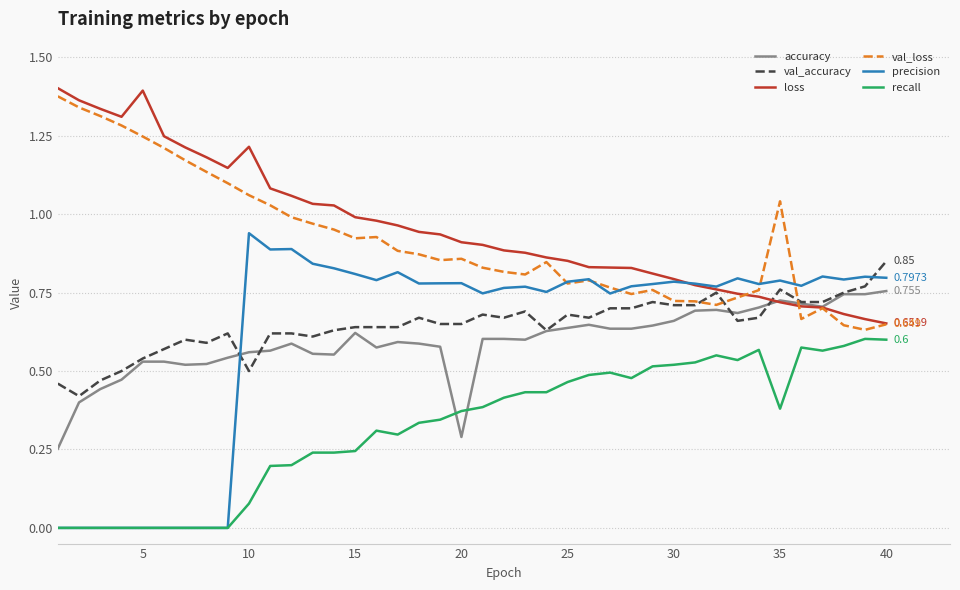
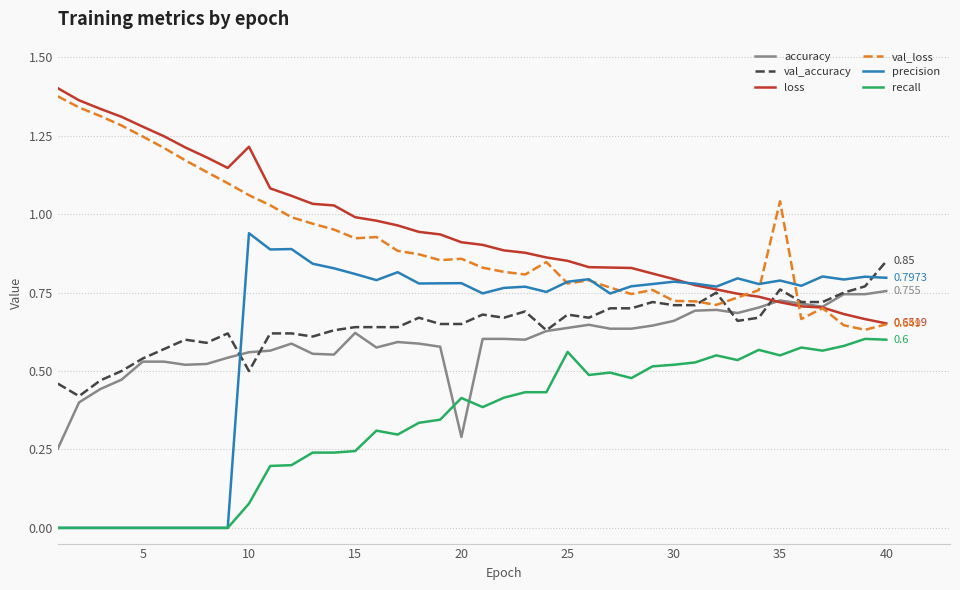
  {
    "accuracy": {
      "40": 0.755
    },
    "val_accuracy": {
      "40": 0.85
    },
    "loss": {
-     "5": 1.39,
+     "5": 1.28,
      "10": 1.21,
      "15": 0.99,
      "20": 0.91,
      "25": 0.85,
      "30": 0.79
    },
    "val_loss": {
      "5": 1.25,
      "10": 1.06,
      "15": 0.92,
      "20": 0.86,
      "30": 0.72,
      "35": 1.04
    },
    "precision": {
      "40": 0.7973
    },
    "recall": {
      "10": 0.08,
      "15": 0.25,
-     "20": 0.37,
-     "25": 0.47,
+     "20": 0.41,
+     "25": 0.56,
      "30": 0.52,
-     "35": 0.38
+     "35": 0.55
    }
  }
